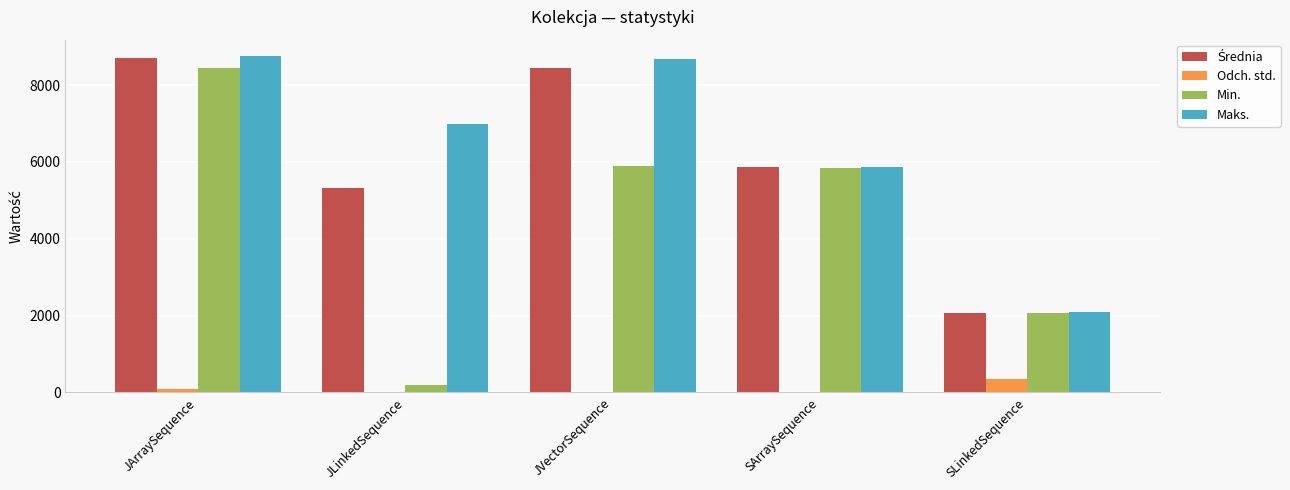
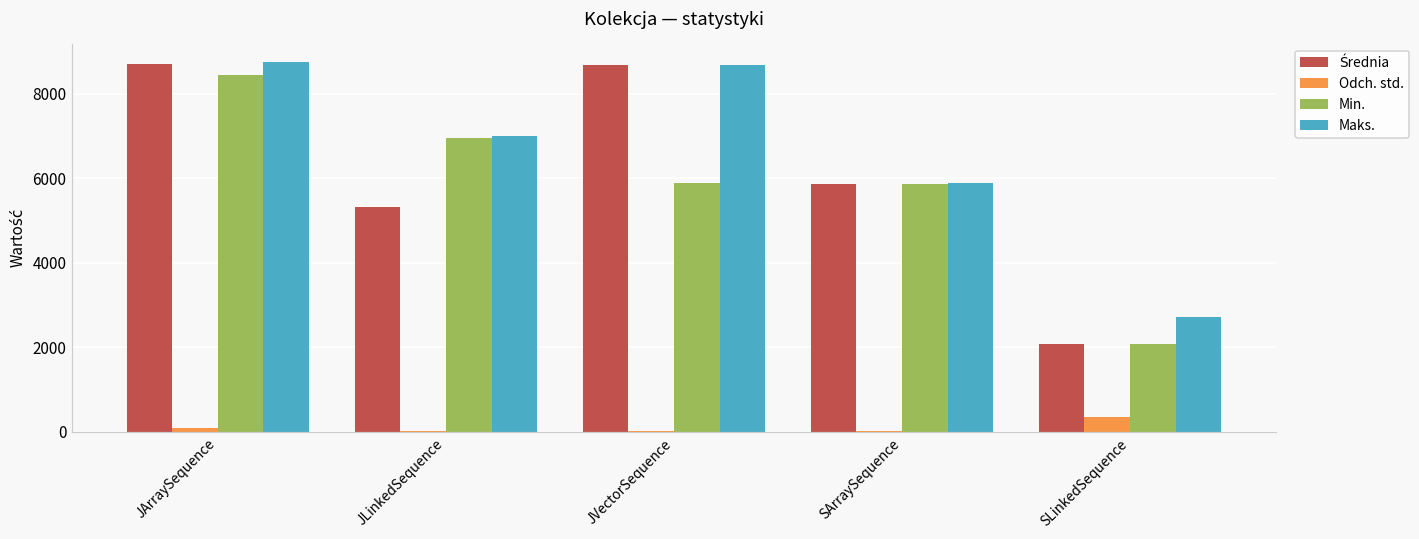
  {
    "Średnia": {
      "JArraySequence": 8700,
      "JLinkedSequence": 5300,
-     "JVectorSequence": 8400,
+     "JVectorSequence": 8700,
      "SArraySequence": 5900,
      "SLinkedSequence": 2100
    },
    "Odch. std.": {
      "JArraySequence": 100,
      "SLinkedSequence": 400
    },
    "Min.": {
      "JArraySequence": 8400,
-     "JLinkedSequence": 200,
+     "JLinkedSequence": 6900,
      "JVectorSequence": 5900,
      "SArraySequence": 5900,
      "SLinkedSequence": 2100
    },
    "Maks.": {
      "JArraySequence": 8700,
      "JLinkedSequence": 7000,
      "JVectorSequence": 8700,
      "SArraySequence": 5900,
-     "SLinkedSequence": 2100
+     "SLinkedSequence": 2700
    }
  }
